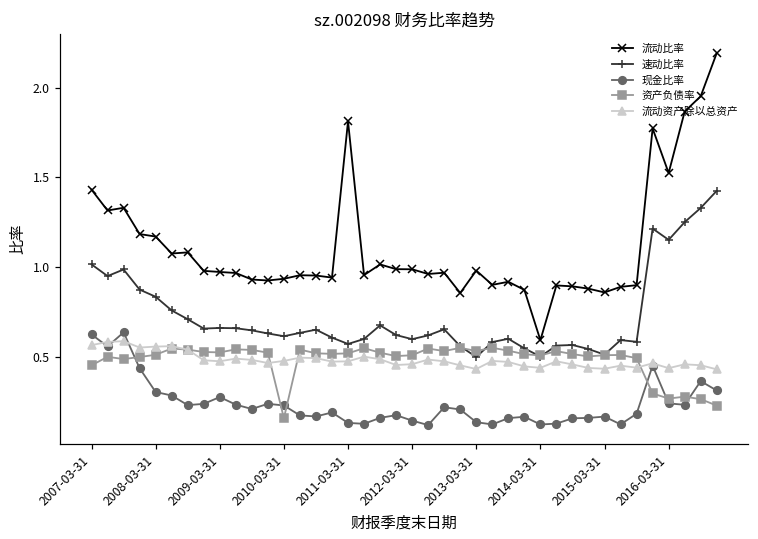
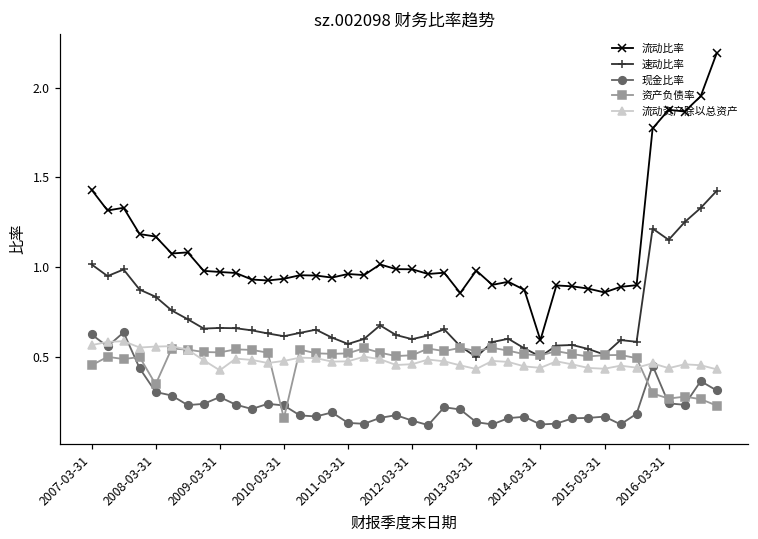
  {
    "流动比率": {
      "2007-03-31": 1.43,
      "2008-03-31": 1.17,
      "2009-03-31": 0.97,
      "2010-03-31": 0.93,
-     "2011-03-31": 1.81,
+     "2011-03-31": 0.96,
      "2012-03-31": 0.99,
      "2013-03-31": 0.98,
      "2014-03-31": 0.59,
      "2015-03-31": 0.86,
-     "2016-03-31": 1.52
+     "2016-03-31": 1.88
    },
    "速动比率": {
      "2007-03-31": 1.01,
      "2008-03-31": 0.83,
      "2009-03-31": 0.66,
      "2010-03-31": 0.61,
      "2011-03-31": 0.57,
      "2012-03-31": 0.60,
      "2013-03-31": 0.50,
      "2016-03-31": 1.15
    },
    "现金比率": {
      "2007-03-31": 0.62,
      "2008-03-31": 0.30,
      "2009-03-31": 0.27,
      "2010-03-31": 0.23,
      "2011-03-31": 0.13,
      "2012-03-31": 0.14,
      "2013-03-31": 0.13,
      "2014-03-31": 0.12,
      "2015-03-31": 0.17,
      "2016-03-31": 0.24
    },
    "资产负债率": {
      "2007-03-31": 0.45,
-     "2008-03-31": 0.51,
+     "2008-03-31": 0.35,
      "2009-03-31": 0.52,
      "2010-03-31": 0.16,
      "2011-03-31": 0.52,
      "2012-03-31": 0.51,
      "2013-03-31": 0.53,
      "2016-03-31": 0.27
    },
    "流动资产除以总资产": {
      "2007-03-31": 0.56,
      "2008-03-31": 0.56,
-     "2009-03-31": 0.47,
+     "2009-03-31": 0.42,
      "2010-03-31": 0.48,
      "2011-03-31": 0.47,
      "2012-03-31": 0.46,
      "2013-03-31": 0.43,
      "2014-03-31": 0.44,
      "2015-03-31": 0.43,
      "2016-03-31": 0.44
    }
  }
